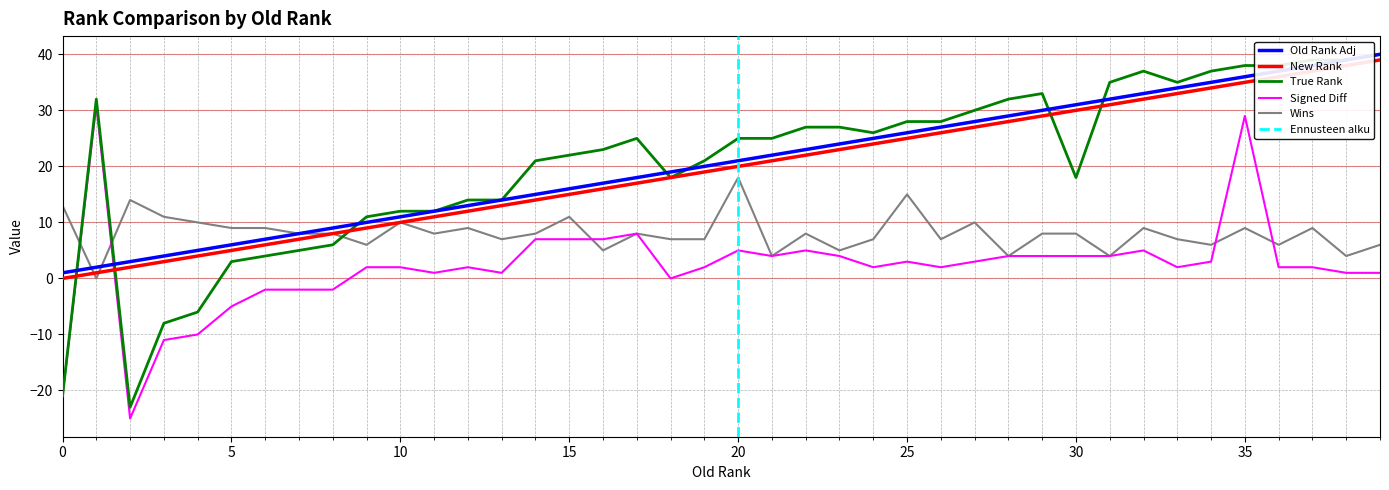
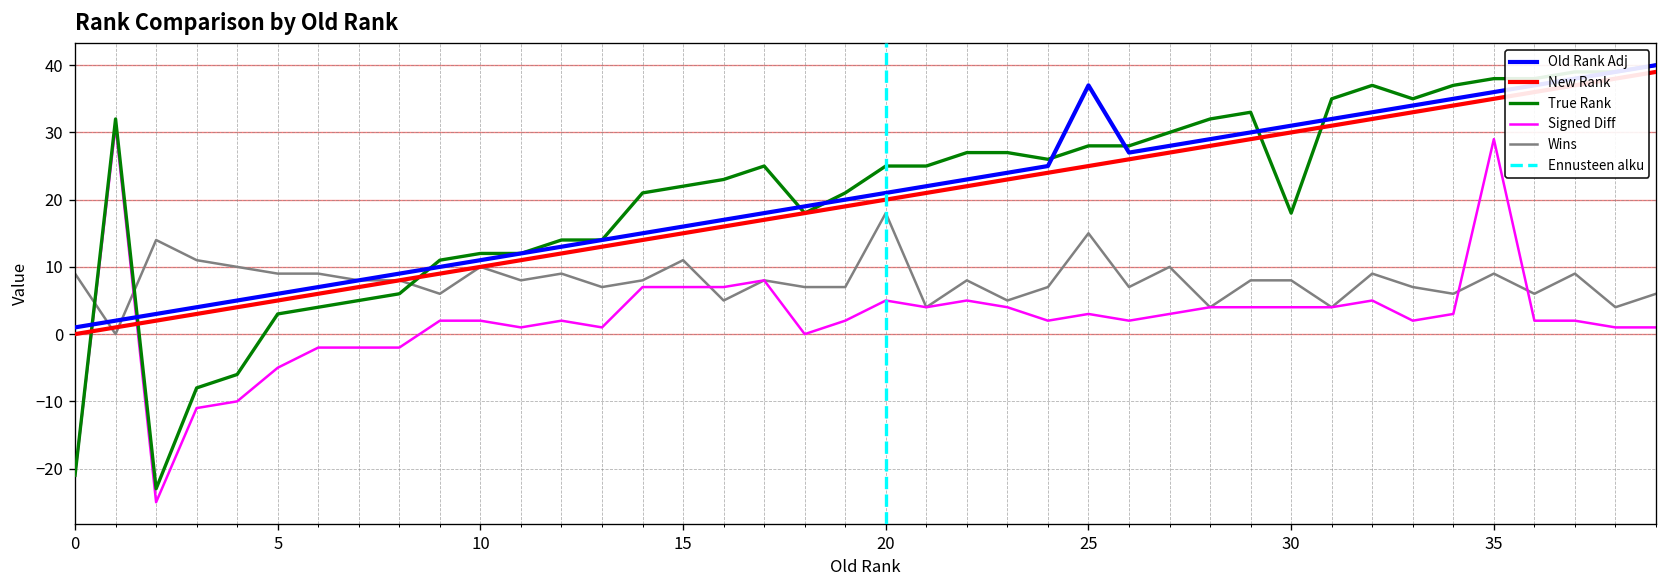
  {
    "Old Rank Adj": {
      "0": 1,
      "5": 6,
      "10": 11,
      "15": 16,
      "20": 21,
-     "25": 26,
+     "25": 37,
      "30": 31,
      "35": 36
    },
    "New Rank": {
      "0": 0,
      "5": 5,
      "15": 15,
      "20": 20,
      "25": 25,
      "30": 30,
      "35": 35
    },
    "True Rank": {
      "5": 3,
      "10": 12,
      "15": 22,
      "20": 25,
      "25": 28,
      "30": 18,
      "35": 38
    },
    "Signed Diff": {
      "5": -5,
      "10": 2,
      "15": 7,
      "20": 5,
      "25": 3,
      "30": 4,
      "35": 29
    },
    "Wins": {
-     "0": 13,
+     "0": 9,
      "5": 9,
      "15": 11,
      "20": 18,
      "25": 15,
      "30": 8,
      "35": 9
    }
  }
